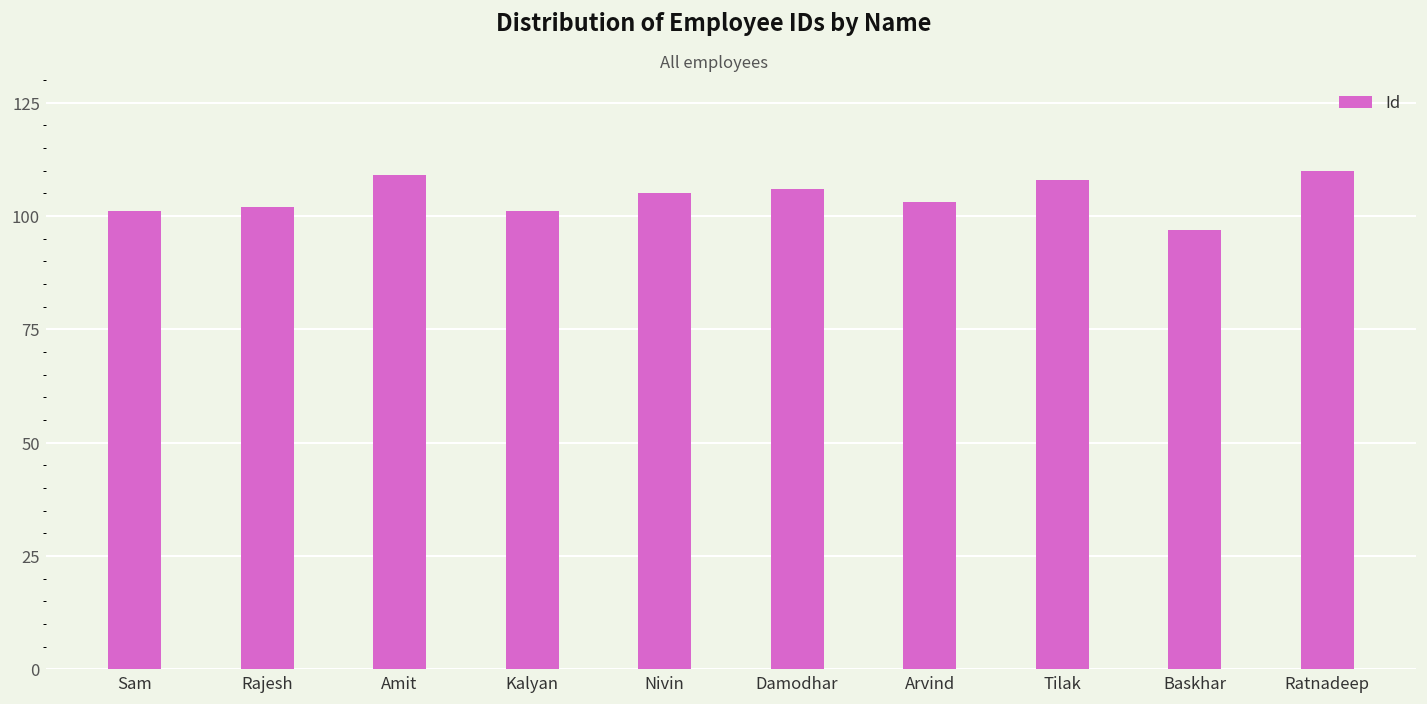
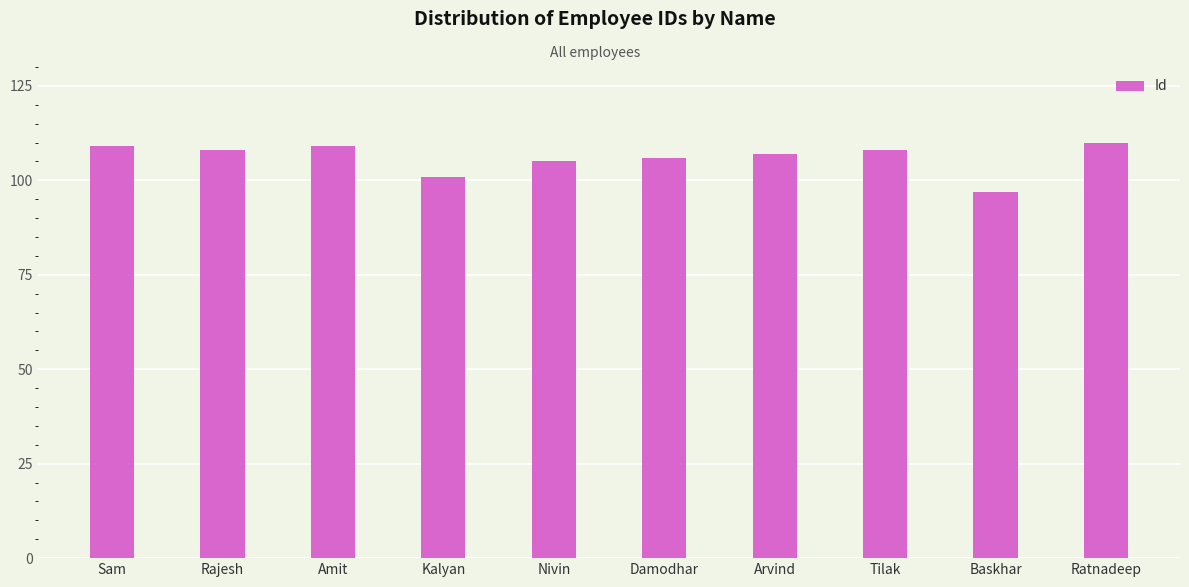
  {
-   "Sam": 101,
-   "Rajesh": 102,
+   "Sam": 109,
+   "Rajesh": 108,
    "Amit": 109,
    "Kalyan": 101,
    "Nivin": 105,
    "Damodhar": 106,
-   "Arvind": 103,
+   "Arvind": 107,
    "Tilak": 108,
    "Baskhar": 97,
    "Ratnadeep": 110
  }
